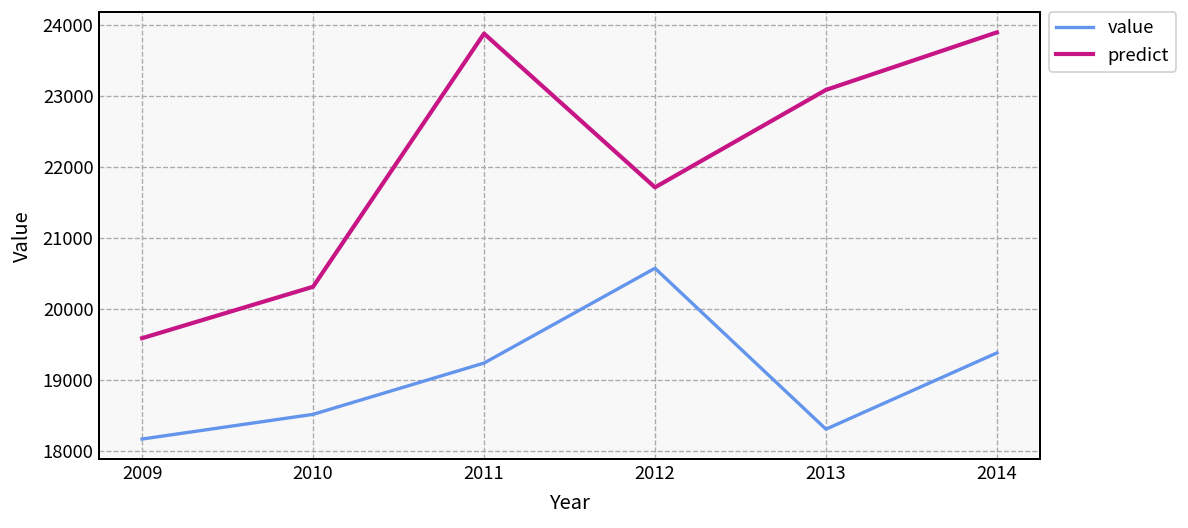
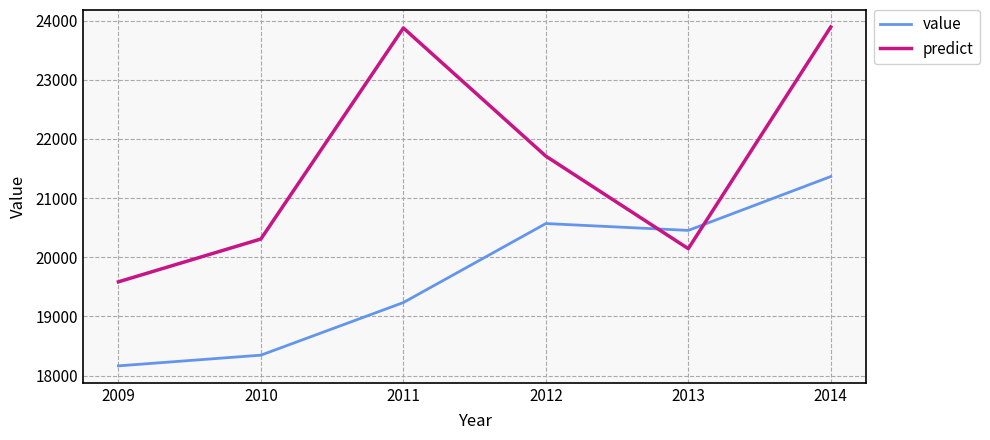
  {
    "value": {
      "2009": 18200,
-     "2010": 18500,
+     "2010": 18300,
      "2011": 19200,
      "2012": 20600,
-     "2013": 18300,
-     "2014": 19400
+     "2013": 20500,
+     "2014": 21400
    },
    "predict": {
      "2009": 19600,
      "2010": 20300,
      "2011": 23900,
      "2012": 21700,
-     "2013": 23100,
+     "2013": 20100,
      "2014": 23900
    }
  }
